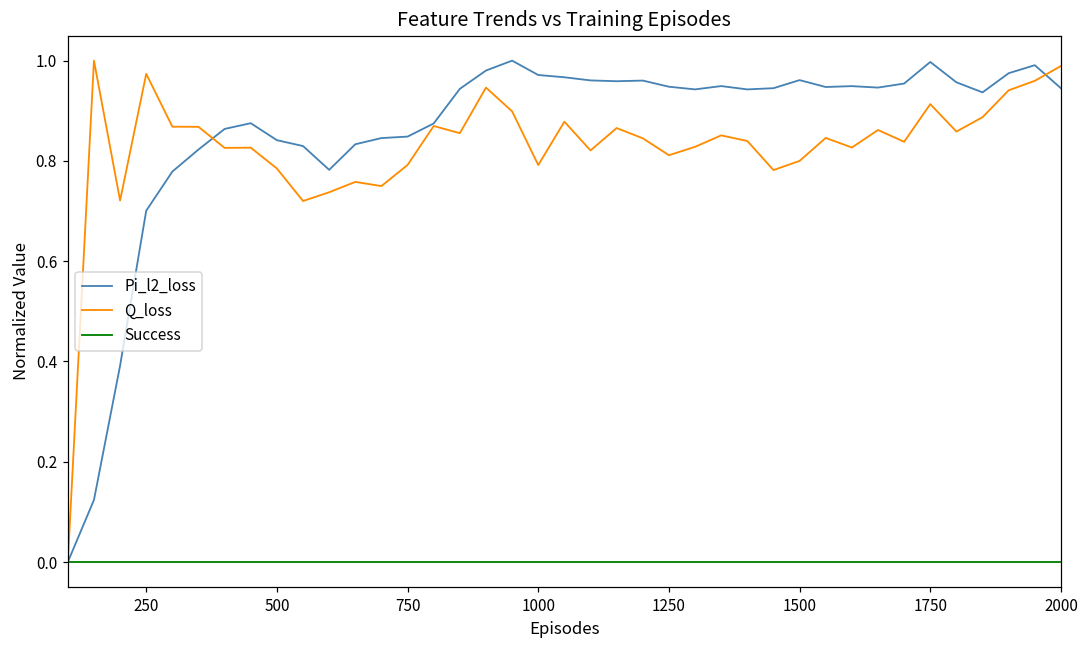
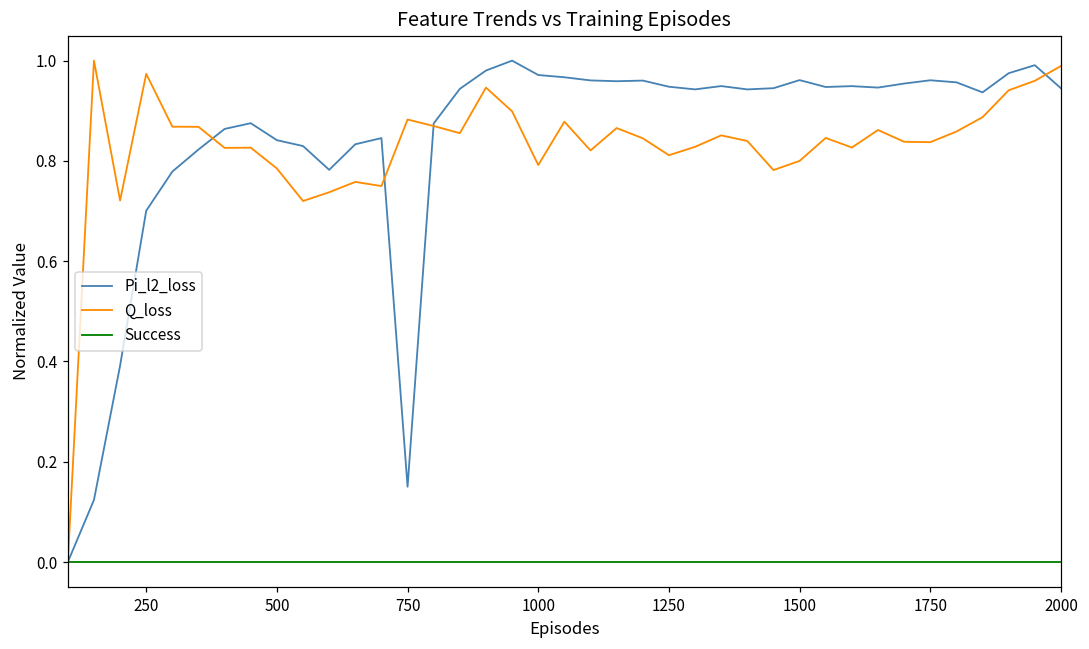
  {
    "Pi_l2_loss": {
      "250": 0.70,
      "500": 0.84,
-     "750": 0.85,
+     "750": 0.15,
      "1000": 0.97,
      "1250": 0.95,
      "1500": 0.96,
-     "1750": 1.00,
+     "1750": 0.96,
      "2000": 0.94
    },
    "Q_loss": {
      "250": 0.97,
      "500": 0.78,
-     "750": 0.79,
+     "750": 0.88,
      "1000": 0.79,
      "1250": 0.81,
      "1500": 0.80,
-     "1750": 0.91,
+     "1750": 0.84,
      "2000": 0.99
    },
    "Success": {
      "250": 0.00,
      "500": 0.00,
      "750": 0.00,
      "1000": 0.00,
      "1250": 0.00,
      "1500": 0.00,
      "1750": 0.00,
      "2000": 0.00
    }
  }
